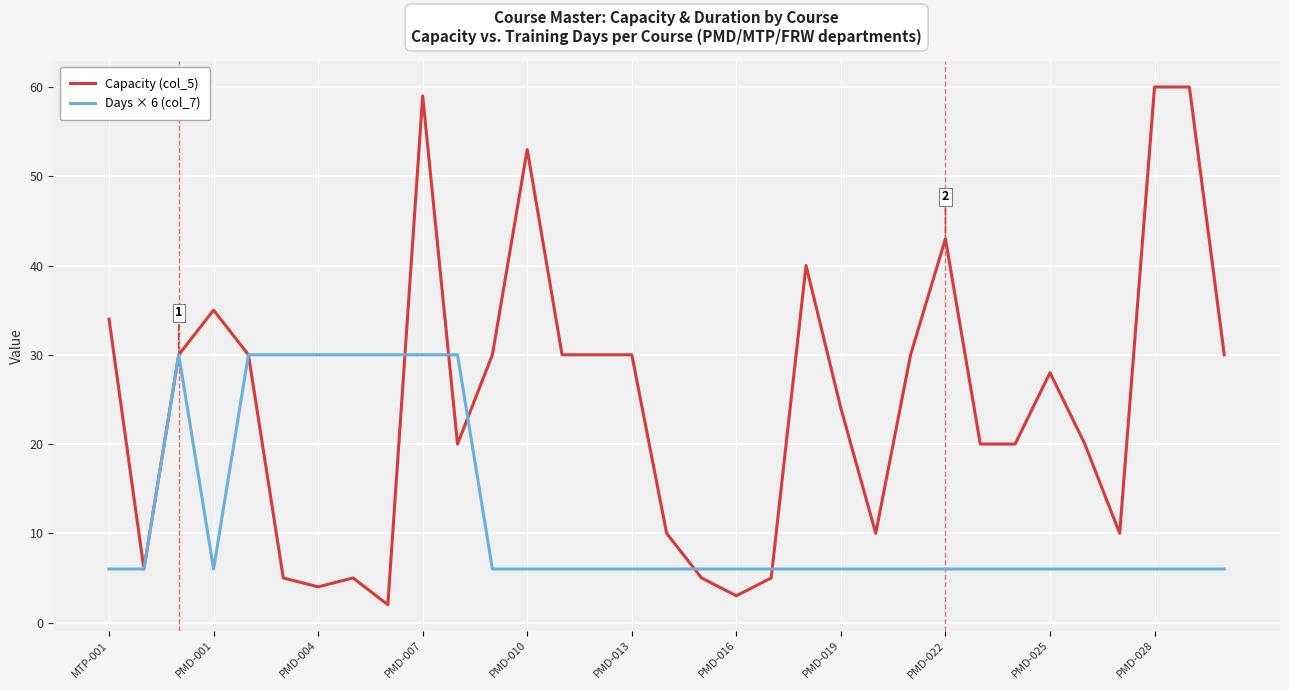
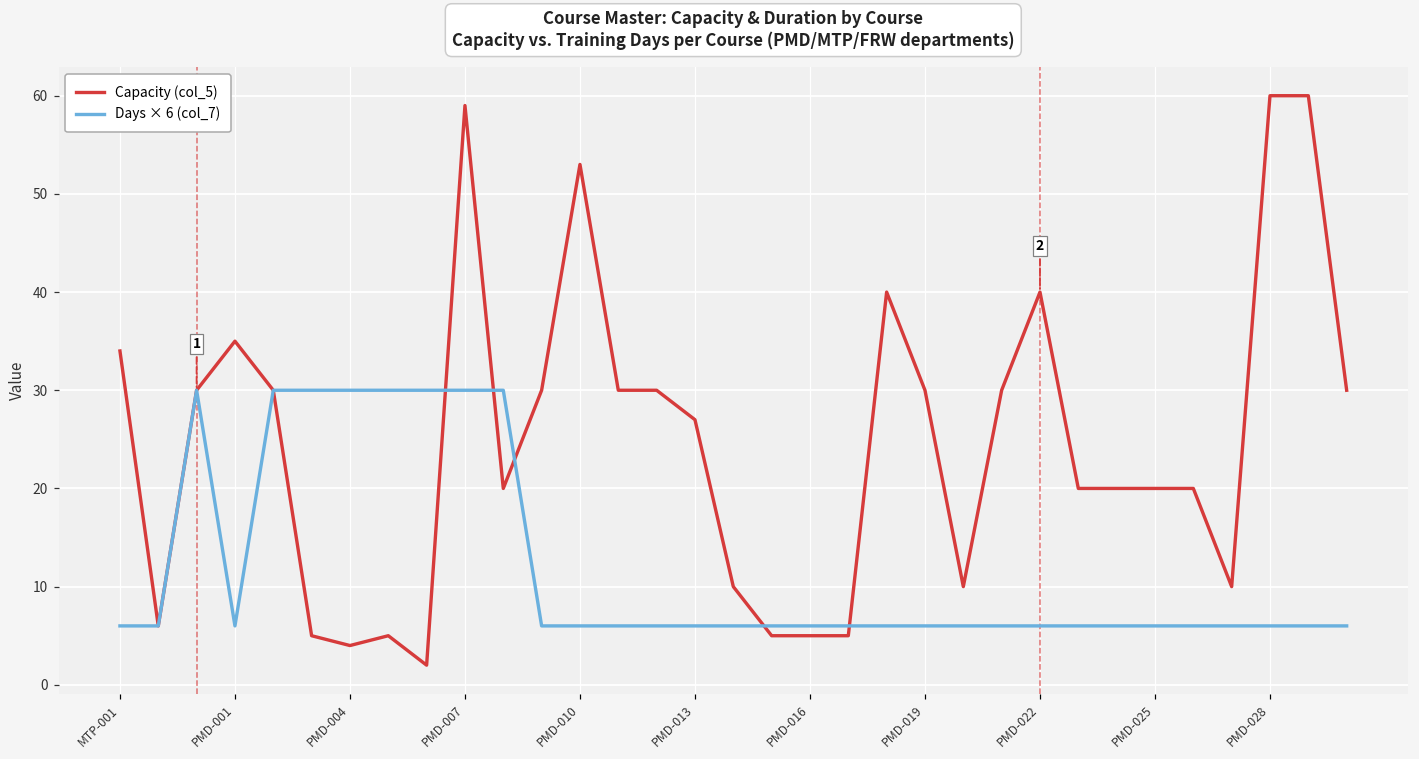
  {
    "Capacity (col_5)": {
      "MTP-001": 34,
      "PMD-001": 35,
      "PMD-004": 4,
      "PMD-007": 59,
      "PMD-010": 53,
-     "PMD-013": 30,
-     "PMD-016": 3,
-     "PMD-019": 24,
-     "PMD-022": 43,
-     "PMD-025": 28,
+     "PMD-013": 27,
+     "PMD-016": 5,
+     "PMD-019": 30,
+     "PMD-022": 40,
+     "PMD-025": 20,
      "PMD-028": 60
    },
    "Days × 6 (col_7)": {
      "MTP-001": 6,
      "PMD-001": 6,
      "PMD-004": 30,
      "PMD-007": 30,
      "PMD-010": 6,
      "PMD-013": 6,
      "PMD-016": 6,
      "PMD-019": 6,
      "PMD-022": 6,
      "PMD-025": 6,
      "PMD-028": 6
    }
  }
